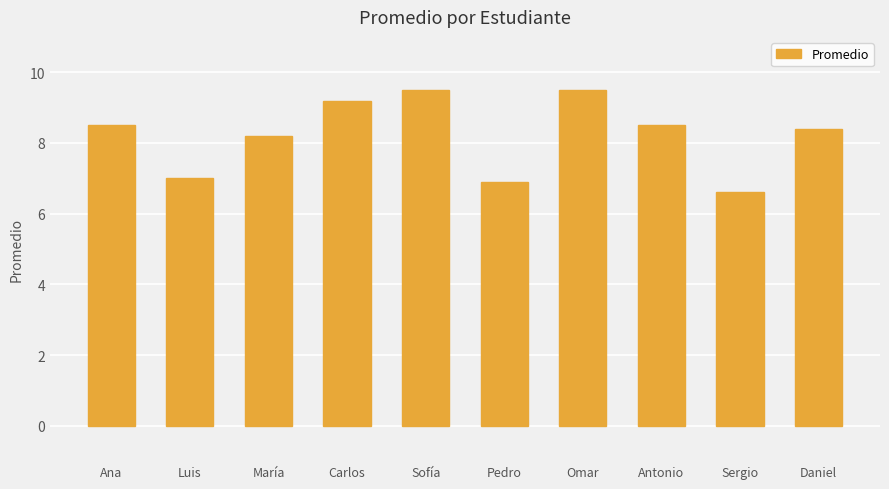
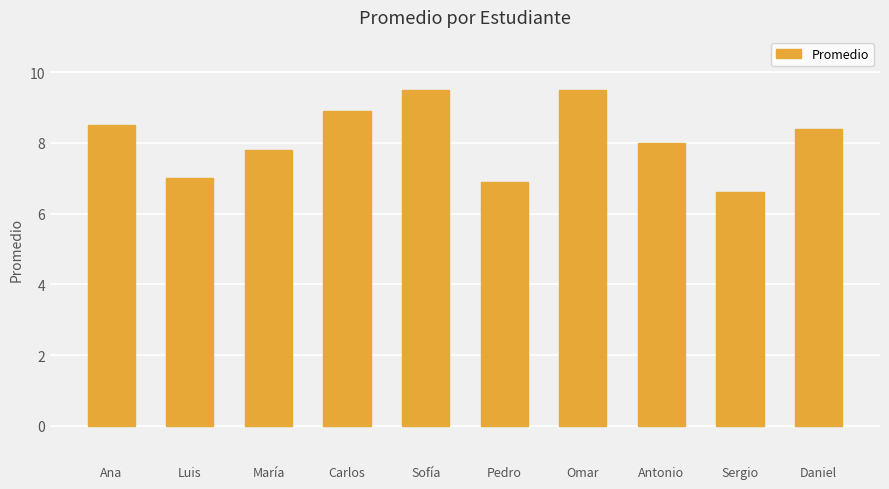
  {
    "Ana": 8.5,
    "Luis": 7.0,
-   "María": 8.2,
-   "Carlos": 9.2,
+   "María": 7.8,
+   "Carlos": 8.9,
    "Sofía": 9.5,
    "Pedro": 6.9,
    "Omar": 9.5,
-   "Antonio": 8.5,
+   "Antonio": 8.0,
    "Sergio": 6.6,
    "Daniel": 8.4
  }
